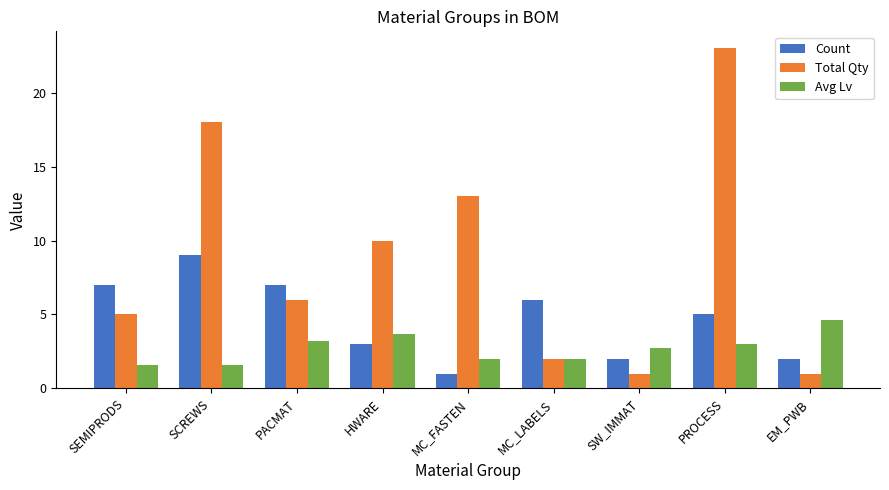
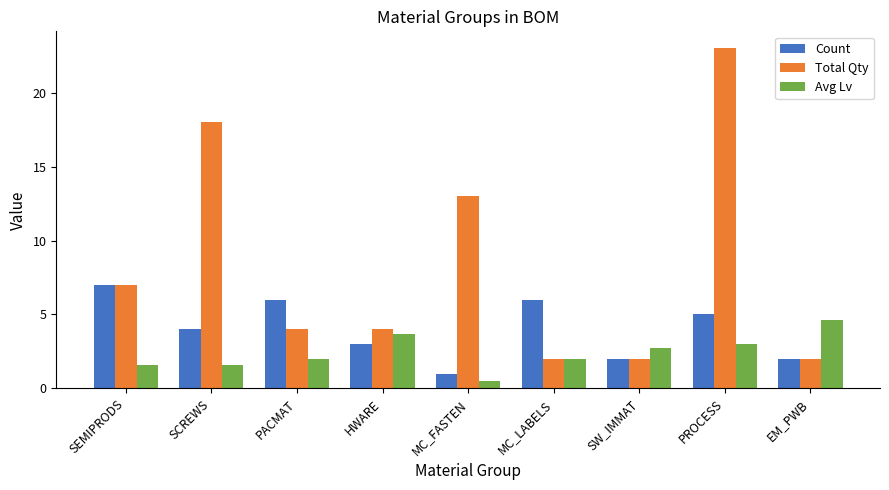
  {
    "Count": {
      "SEMIPRODS": 7,
-     "SCREWS": 9,
-     "PACMAT": 7,
+     "SCREWS": 4,
+     "PACMAT": 6,
      "HWARE": 3,
      "MC_FASTEN": 1,
      "MC_LABELS": 6,
      "SW_IMMAT": 2,
      "PROCESS": 5,
      "EM_PWB": 2
    },
    "Total Qty": {
-     "SEMIPRODS": 5,
+     "SEMIPRODS": 7,
      "SCREWS": 18,
-     "PACMAT": 6,
-     "HWARE": 10,
+     "PACMAT": 4,
+     "HWARE": 4,
      "MC_FASTEN": 13,
      "MC_LABELS": 2,
-     "SW_IMMAT": 1,
+     "SW_IMMAT": 2,
      "PROCESS": 23,
-     "EM_PWB": 1
+     "EM_PWB": 2
    },
    "Avg Lv": {
      "SEMIPRODS": 1.6,
      "SCREWS": 1.6,
-     "PACMAT": 3.2,
+     "PACMAT": 2.0,
      "HWARE": 3.7,
-     "MC_FASTEN": 2.0,
+     "MC_FASTEN": 0.5,
      "MC_LABELS": 2.0,
      "SW_IMMAT": 2.7,
      "PROCESS": 3.0,
      "EM_PWB": 4.6
    }
  }
